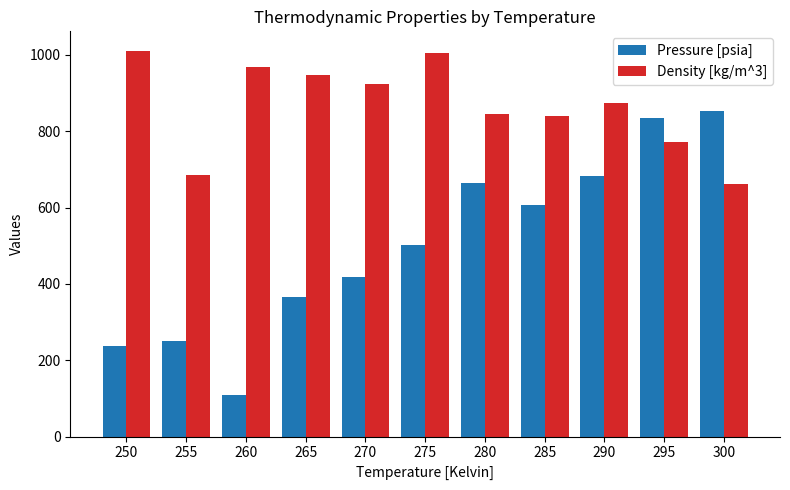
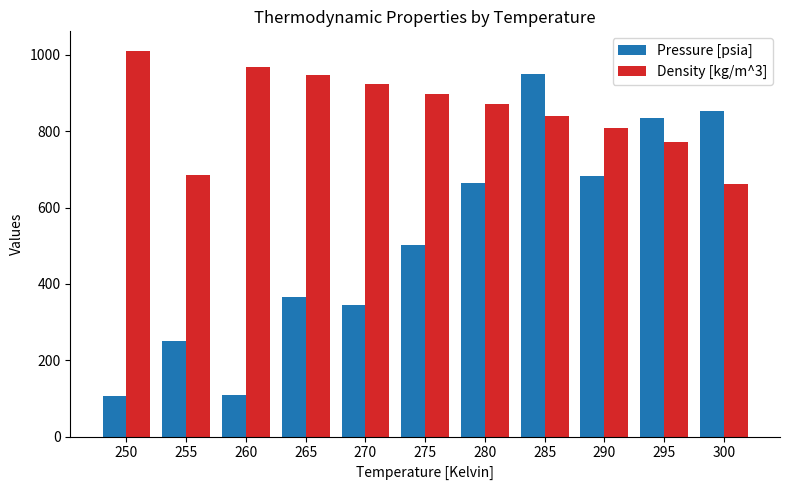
  {
    "Pressure [psia]": {
-     "250": 240,
+     "250": 110,
      "255": 250,
      "260": 110,
      "265": 370,
-     "270": 420,
+     "270": 340,
      "275": 500,
      "280": 660,
-     "285": 610,
+     "285": 950,
      "290": 680,
      "295": 840,
      "300": 850
    },
    "Density [kg/m^3]": {
      "250": 1010,
      "255": 690,
      "260": 970,
      "265": 950,
      "270": 920,
-     "275": 1000,
-     "280": 850,
+     "275": 900,
+     "280": 870,
      "285": 840,
-     "290": 870,
+     "290": 810,
      "295": 770,
      "300": 660
    }
  }
